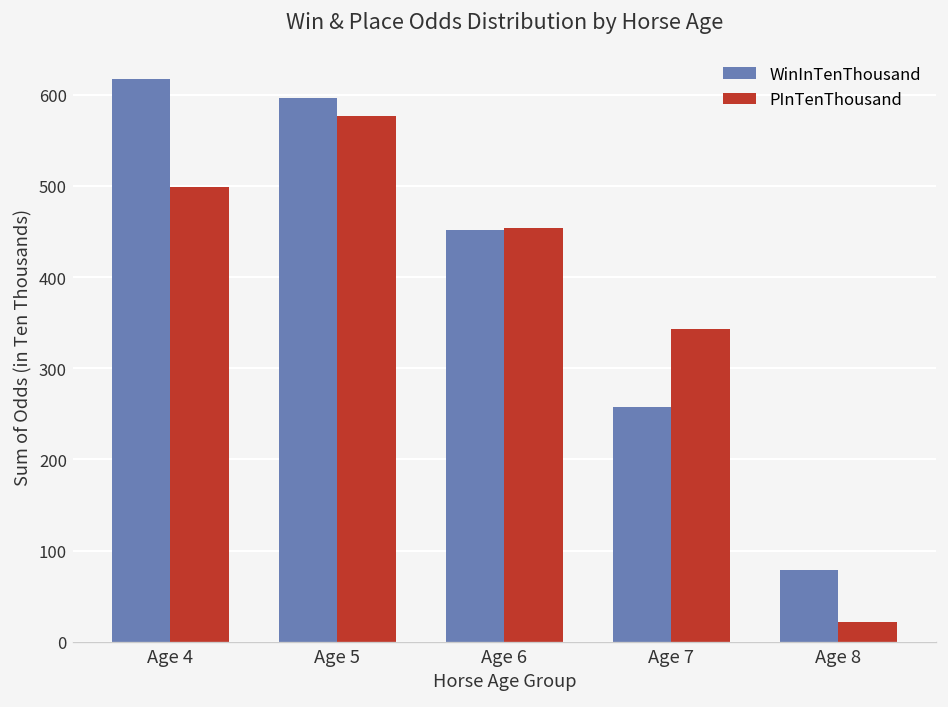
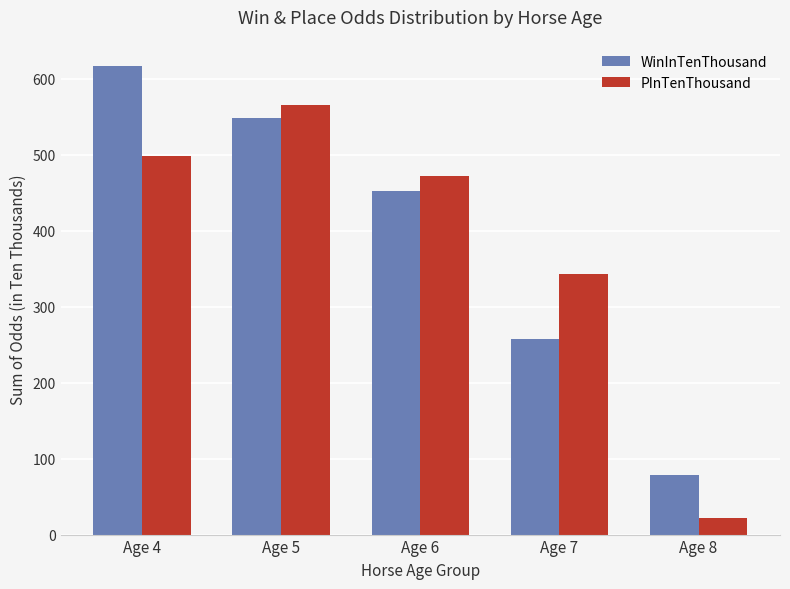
  {
    "WinInTenThousand": {
      "Age 4": 620,
-     "Age 5": 600,
+     "Age 5": 550,
      "Age 6": 450,
      "Age 7": 260,
      "Age 8": 80
    },
    "PInTenThousand": {
      "Age 4": 500,
-     "Age 5": 580,
-     "Age 6": 450,
+     "Age 5": 570,
+     "Age 6": 470,
      "Age 7": 340,
      "Age 8": 20
    }
  }
